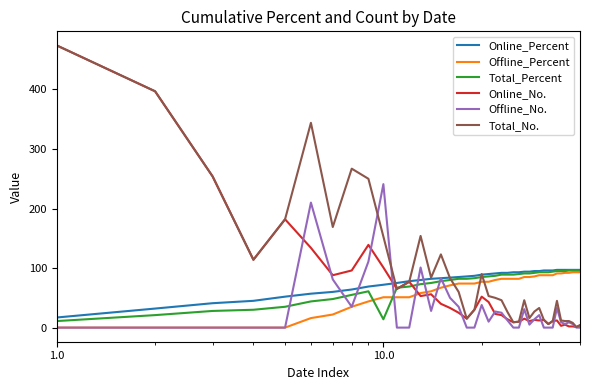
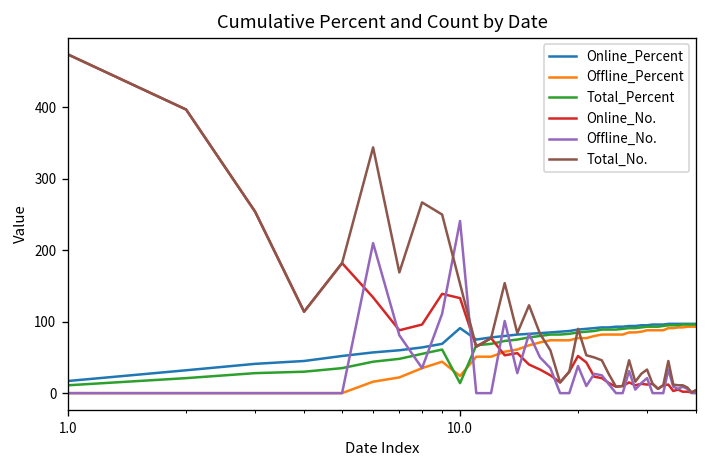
  {
    "Online_Percent": {
      "1.0": 20,
-     "10.0": 70
+     "10.0": 90
    },
    "Offline_Percent": {
-     "10.0": 50
+     "10.0": 20
    },
    "Total_Percent": {
      "1.0": 10,
      "10.0": 10
    },
    "Online_No.": {
-     "10.0": 100
+     "10.0": 130
    },
    "Offline_No.": {
      "10.0": 240
    },
    "Total_No.": {
      "10.0": 150
    }
  }
